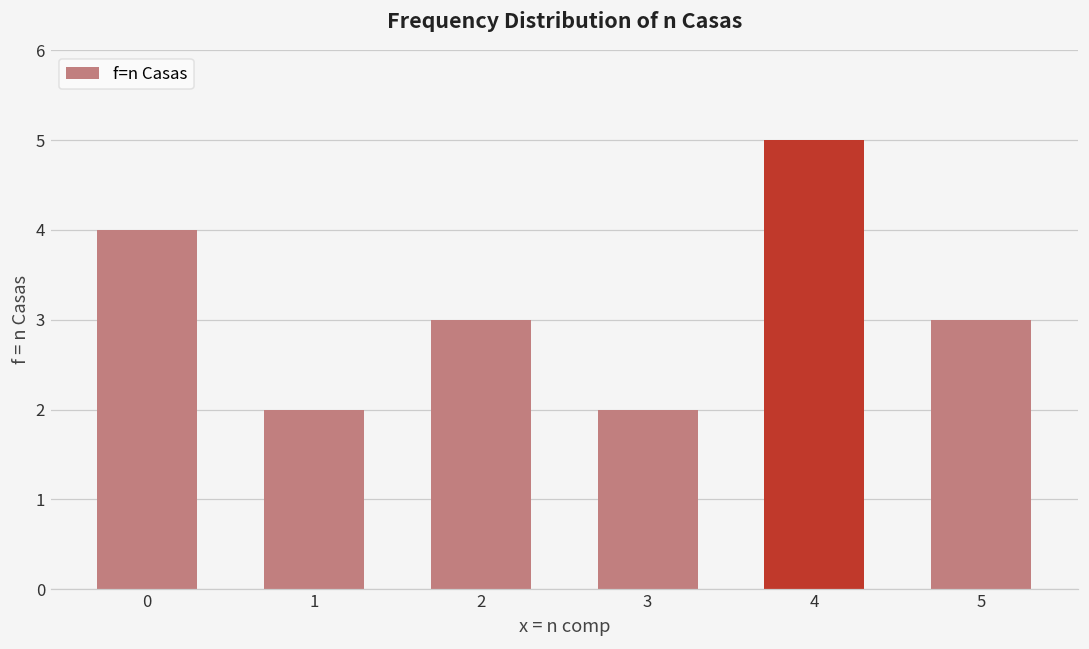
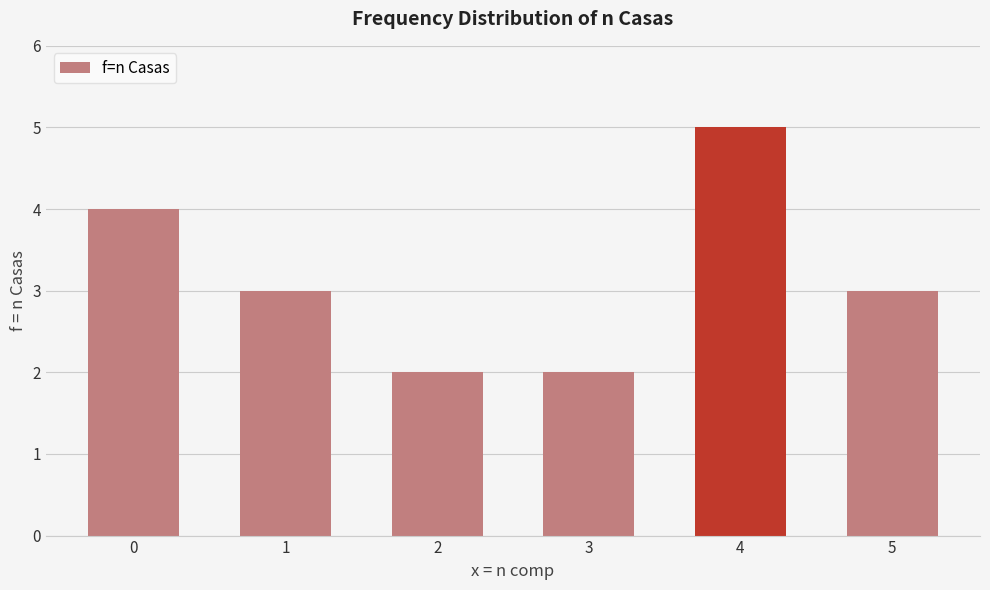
  {
    "0": 4,
-   "1": 2,
-   "2": 3,
+   "1": 3,
+   "2": 2,
    "3": 2,
    "4": 5,
    "5": 3
  }
